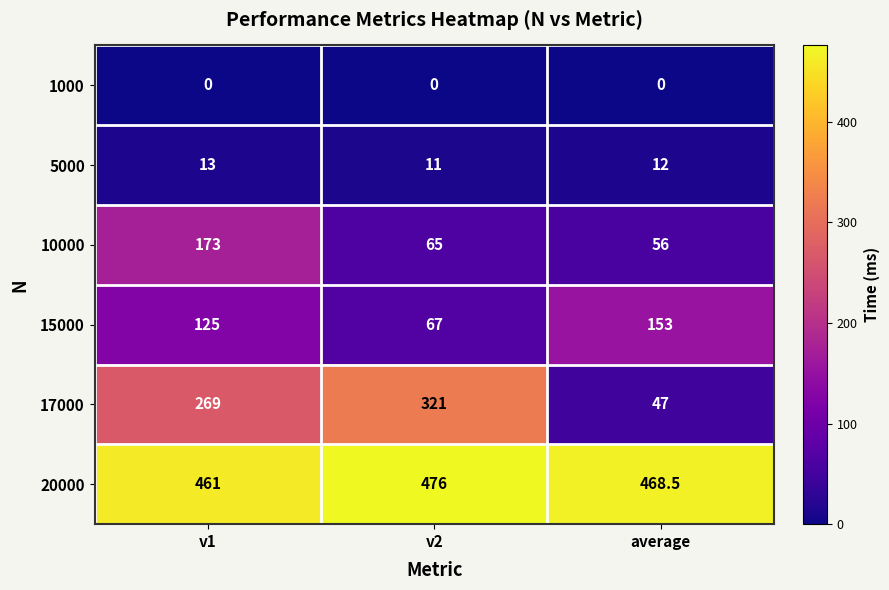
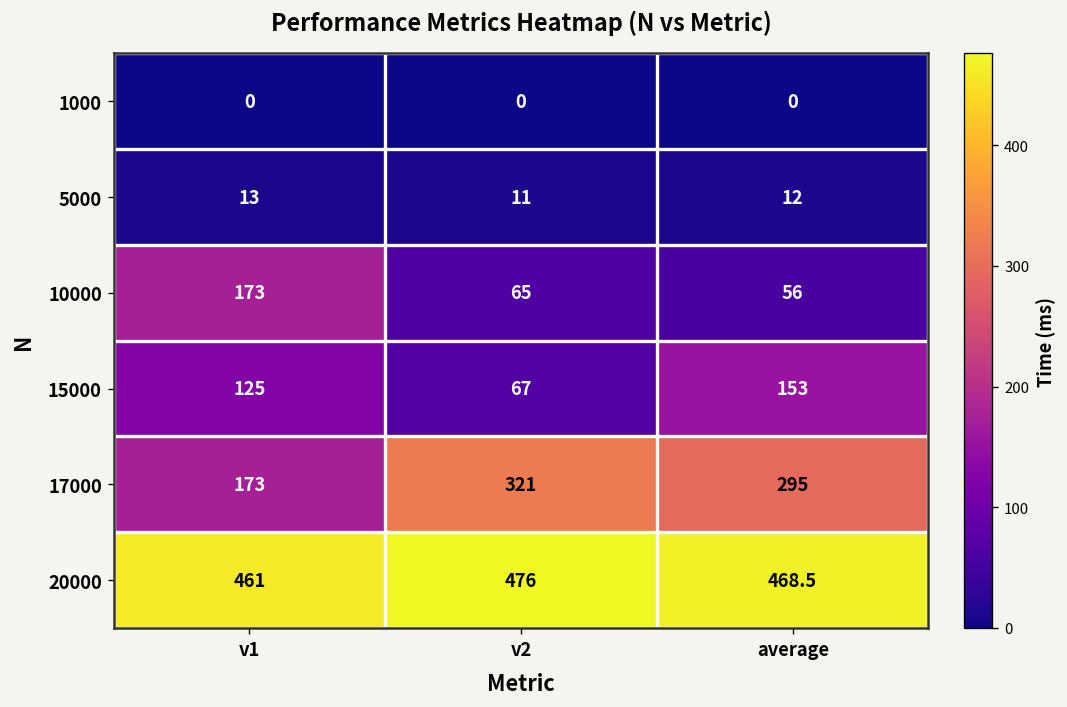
  {
    "1000": {
      "v1": 0,
      "v2": 0,
      "average": 0
    },
    "5000": {
      "v1": 13,
      "v2": 11,
      "average": 12
    },
    "10000": {
      "v1": 173,
      "v2": 65,
      "average": 56
    },
    "15000": {
      "v1": 125,
      "v2": 67,
      "average": 153
    },
    "17000": {
-     "v1": 269,
+     "v1": 173,
      "v2": 321,
-     "average": 47
+     "average": 295
    },
    "20000": {
      "v1": 461,
      "v2": 476,
      "average": 468.5
    }
  }
